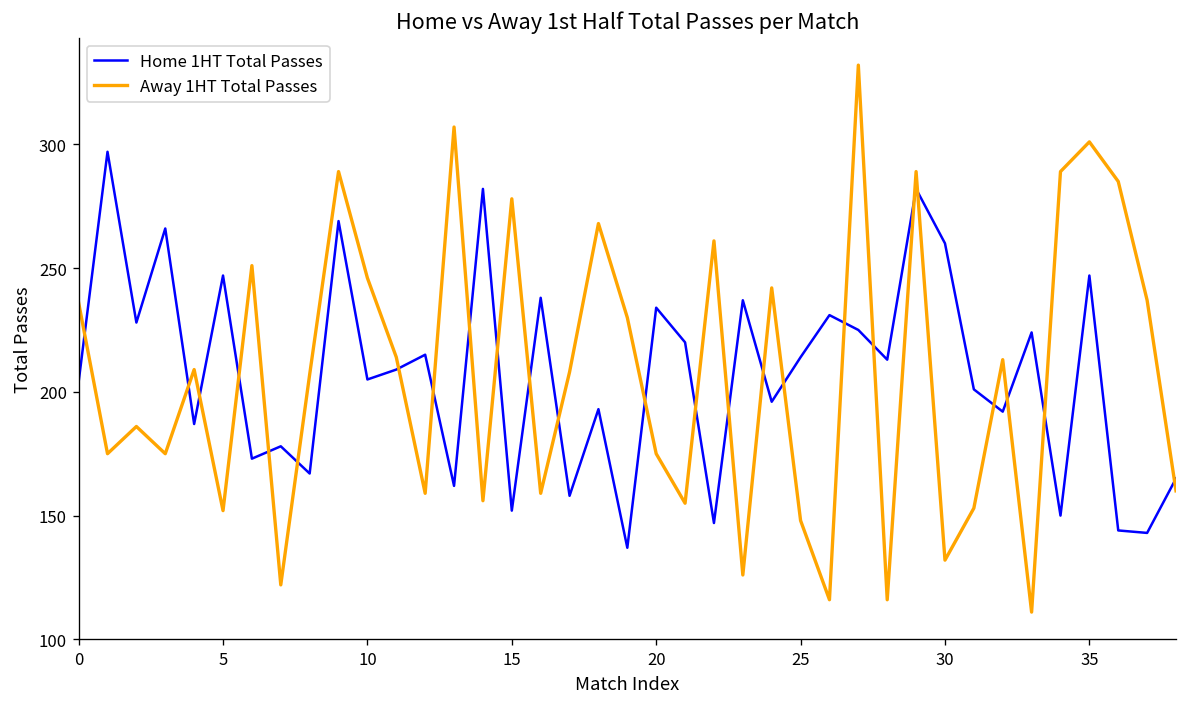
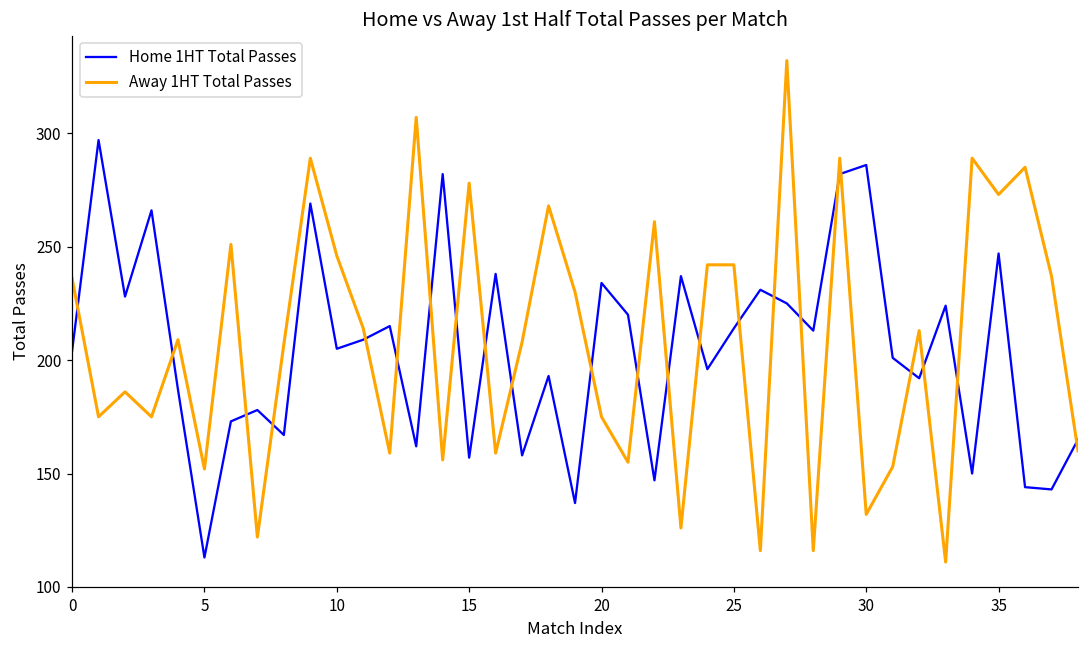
  {
    "Home 1HT Total Passes": {
      "0": 204,
-     "5": 247,
+     "5": 113,
      "10": 205,
-     "15": 152,
+     "15": 157,
      "20": 234,
      "25": 214,
-     "30": 260,
+     "30": 286,
      "35": 247
    },
    "Away 1HT Total Passes": {
      "0": 236,
      "5": 152,
      "10": 246,
      "15": 278,
      "20": 175,
-     "25": 148,
+     "25": 242,
      "30": 132,
-     "35": 301
+     "35": 273
    }
  }
